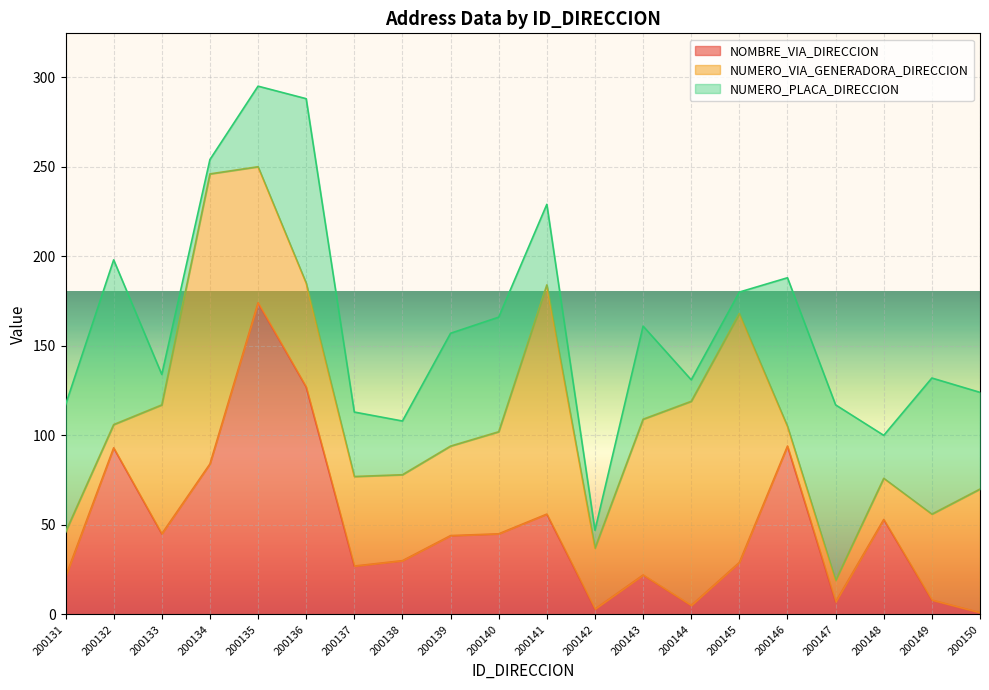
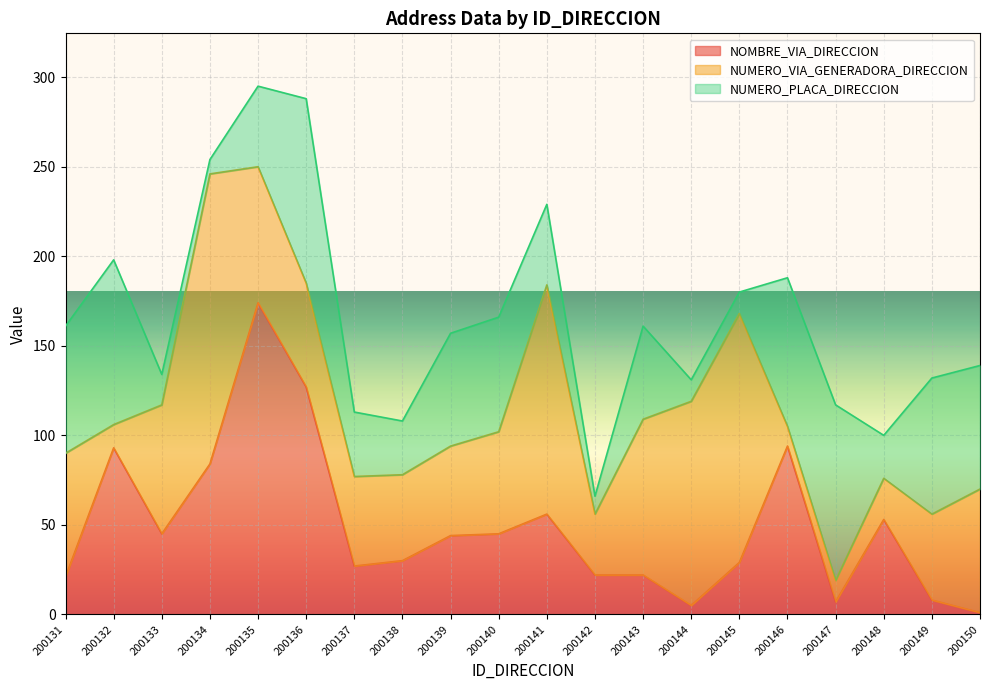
  {
    "NOMBRE_VIA_DIRECCION": {
      "200131": 21,
      "200132": 93,
      "200133": 45,
      "200134": 84,
      "200135": 174,
      "200136": 127,
      "200137": 27,
      "200138": 30,
      "200139": 44,
      "200140": 45,
      "200141": 56,
-     "200142": 3,
+     "200142": 22,
      "200143": 22,
      "200144": 5,
      "200145": 29,
      "200146": 94,
      "200147": 7,
      "200148": 53,
      "200149": 8,
      "200150": 1
    },
    "NUMERO_VIA_GENERADORA_DIRECCION": {
-     "200131": 25,
+     "200131": 69,
      "200132": 13,
      "200133": 72,
      "200134": 162,
      "200135": 76,
      "200136": 58,
      "200137": 50,
      "200138": 48,
      "200139": 50,
      "200140": 57,
      "200141": 128,
      "200142": 34,
      "200143": 87,
      "200144": 114,
      "200145": 139,
      "200146": 11,
      "200147": 12,
      "200148": 23,
      "200149": 48,
      "200150": 69
    },
    "NUMERO_PLACA_DIRECCION": {
      "200131": 71,
      "200132": 92,
      "200133": 17,
      "200134": 8,
      "200135": 45,
      "200136": 103,
      "200137": 36,
      "200138": 30,
      "200139": 63,
      "200140": 64,
      "200141": 45,
      "200142": 10,
      "200143": 52,
      "200144": 12,
      "200145": 12,
      "200146": 83,
      "200147": 98,
      "200148": 24,
      "200149": 76,
-     "200150": 54
+     "200150": 69
    }
  }
